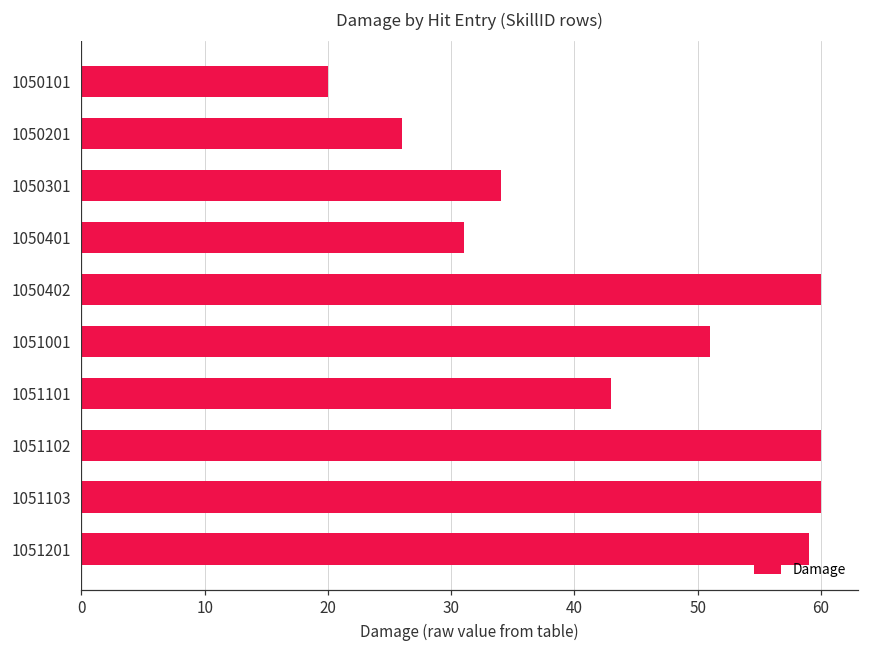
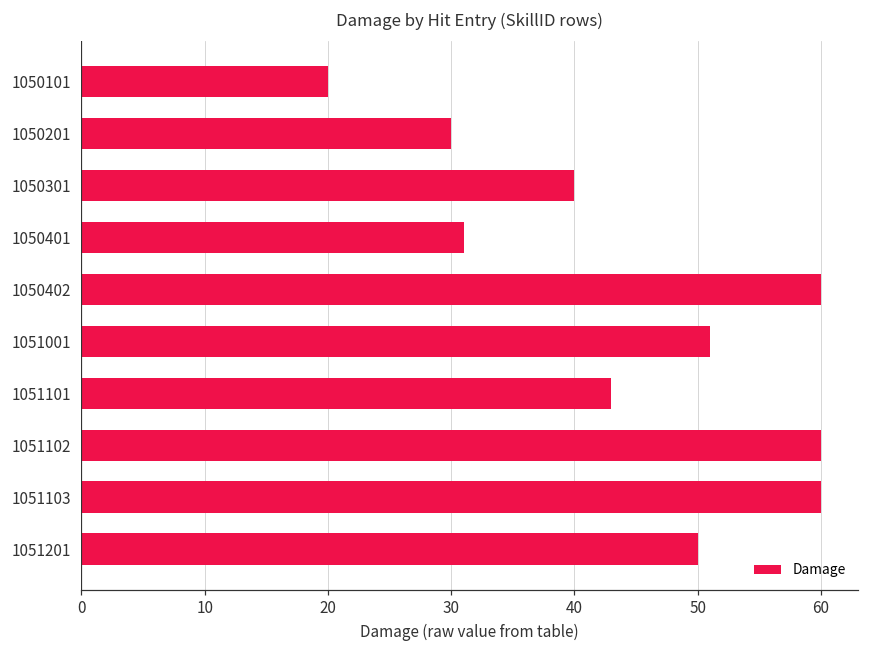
  {
    "1050101": 20,
-   "1050201": 26,
-   "1050301": 34,
+   "1050201": 30,
+   "1050301": 40,
    "1050401": 31,
    "1050402": 60,
    "1051001": 51,
    "1051101": 43,
    "1051102": 60,
    "1051103": 60,
-   "1051201": 59
+   "1051201": 50
  }
